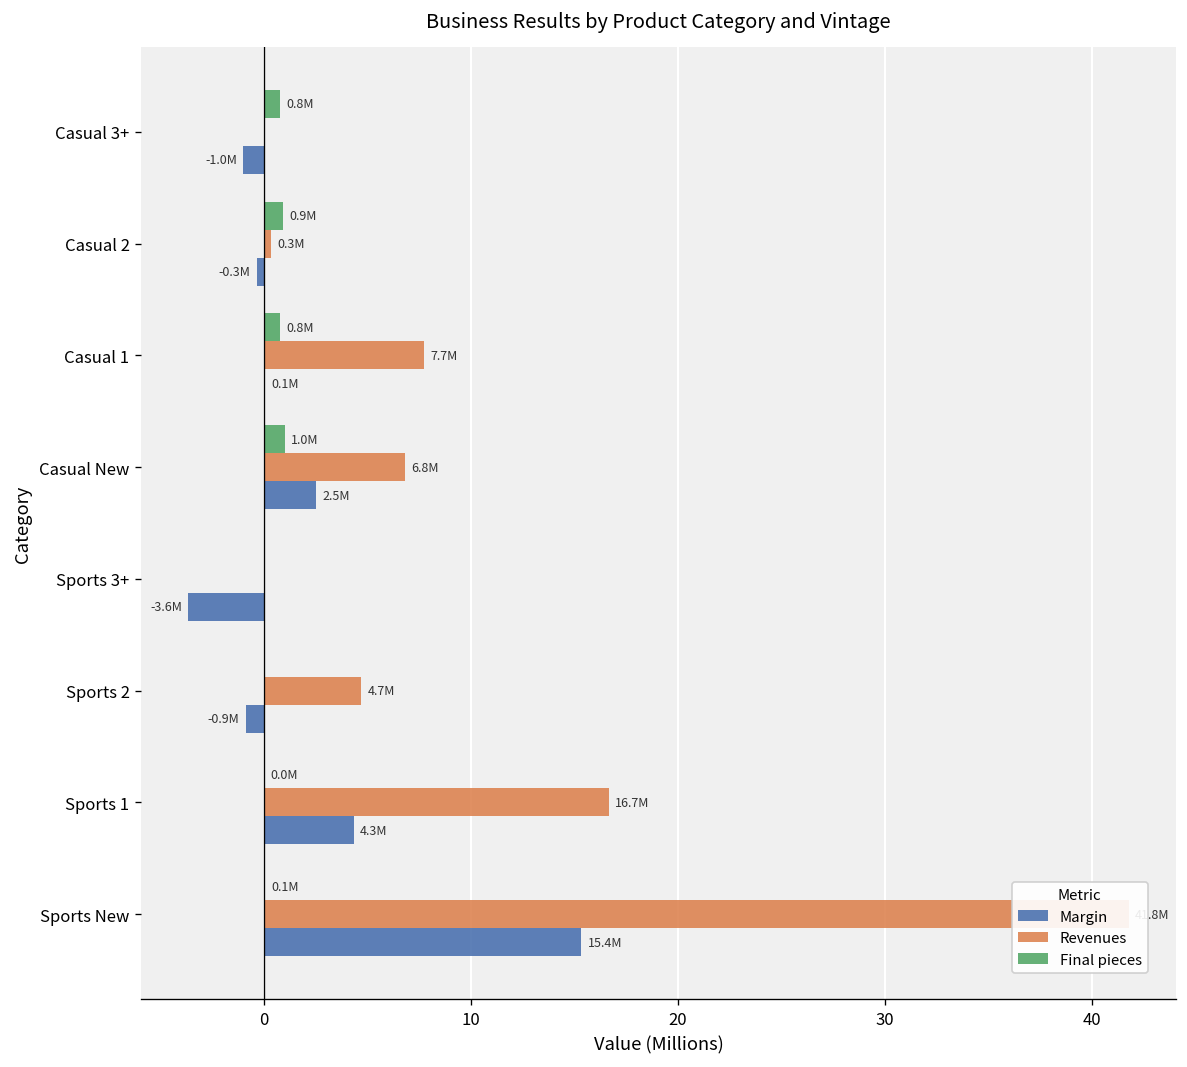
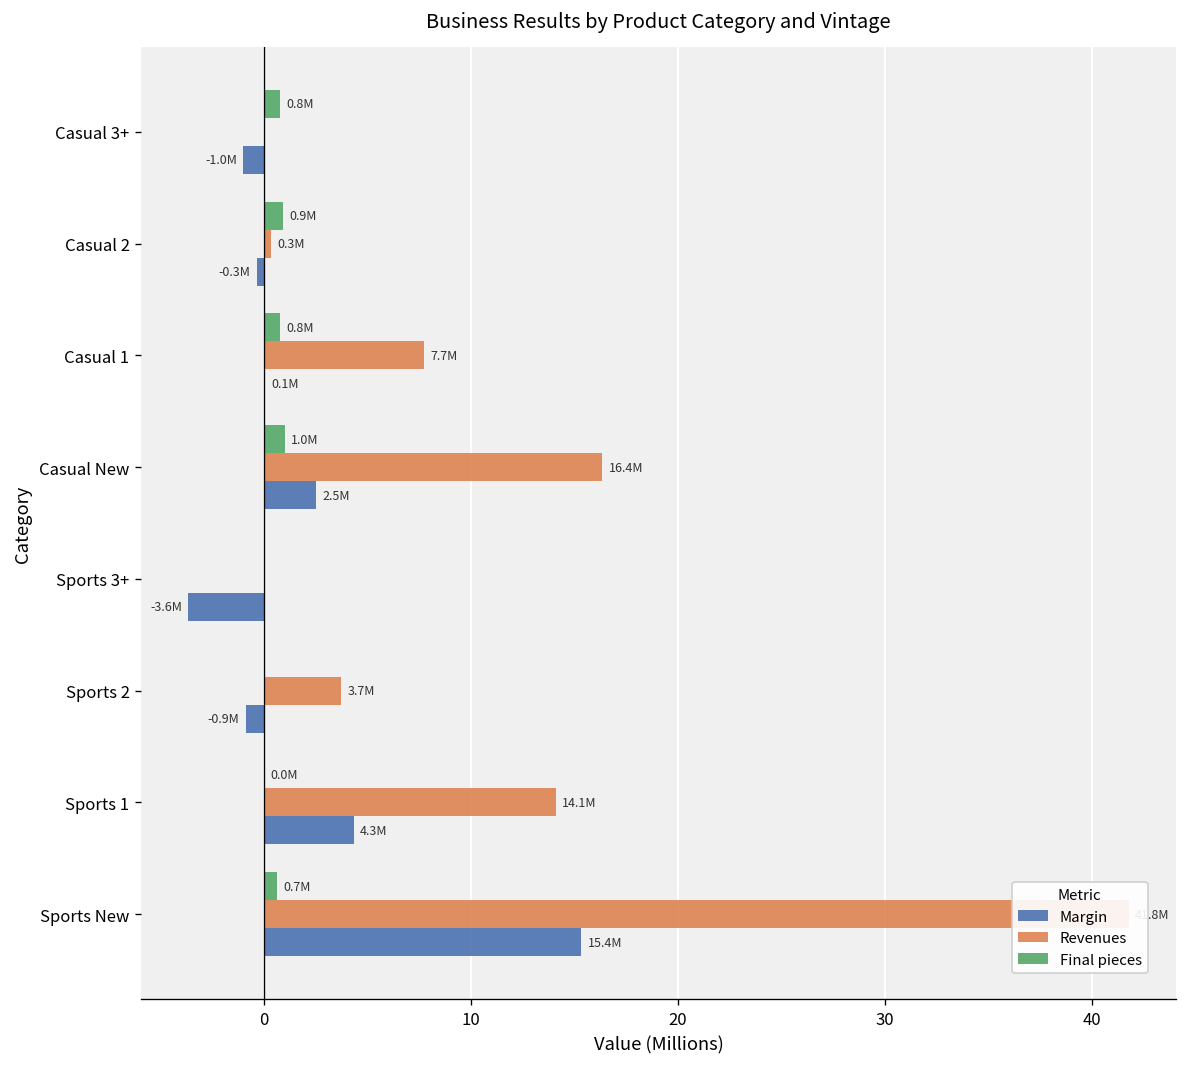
  {
    "Margin": {
      "Casual 3+": "-1.0M",
      "Casual 2": "-0.3M",
      "Casual 1": "0.1M",
      "Casual New": "2.5M",
      "Sports 3+": "-3.6M",
      "Sports 2": "-0.9M",
      "Sports 1": "4.3M",
      "Sports New": "15.4M"
    },
    "Revenues": {
      "Casual 2": "0.3M",
      "Casual 1": "7.7M",
-     "Casual New": "6.8M",
-     "Sports 2": "4.7M",
-     "Sports 1": "16.7M"
+     "Casual New": "16.4M",
+     "Sports 2": "3.7M",
+     "Sports 1": "14.1M"
    },
    "Final pieces": {
      "Casual 3+": "0.8M",
      "Casual 2": "0.9M",
      "Casual 1": "0.8M",
      "Casual New": "1.0M",
      "Sports 1": "0.0M",
-     "Sports New": "0.1M"
+     "Sports New": "0.7M"
    }
  }
